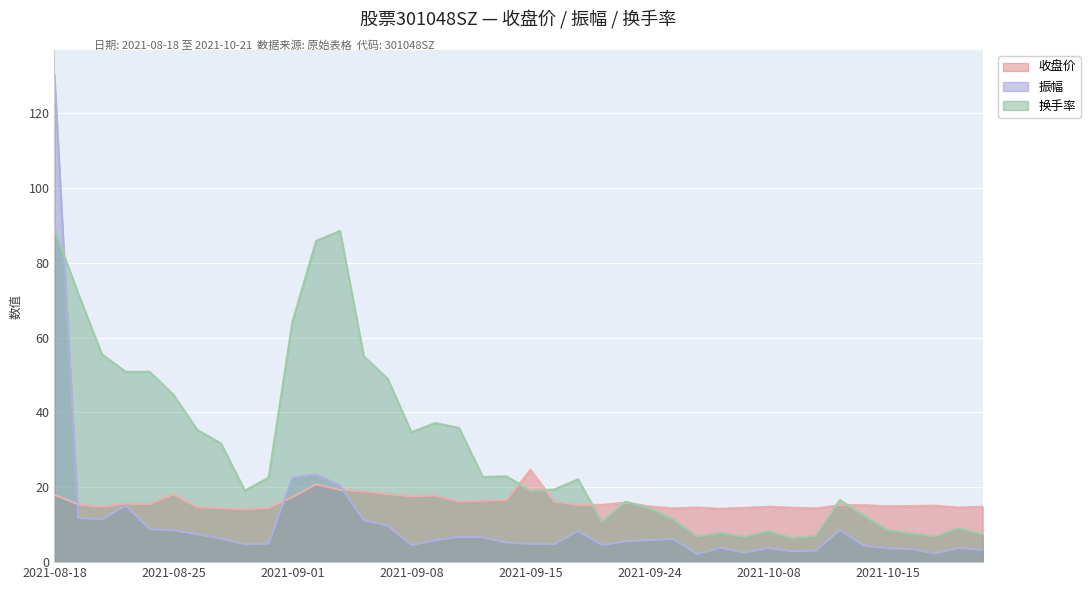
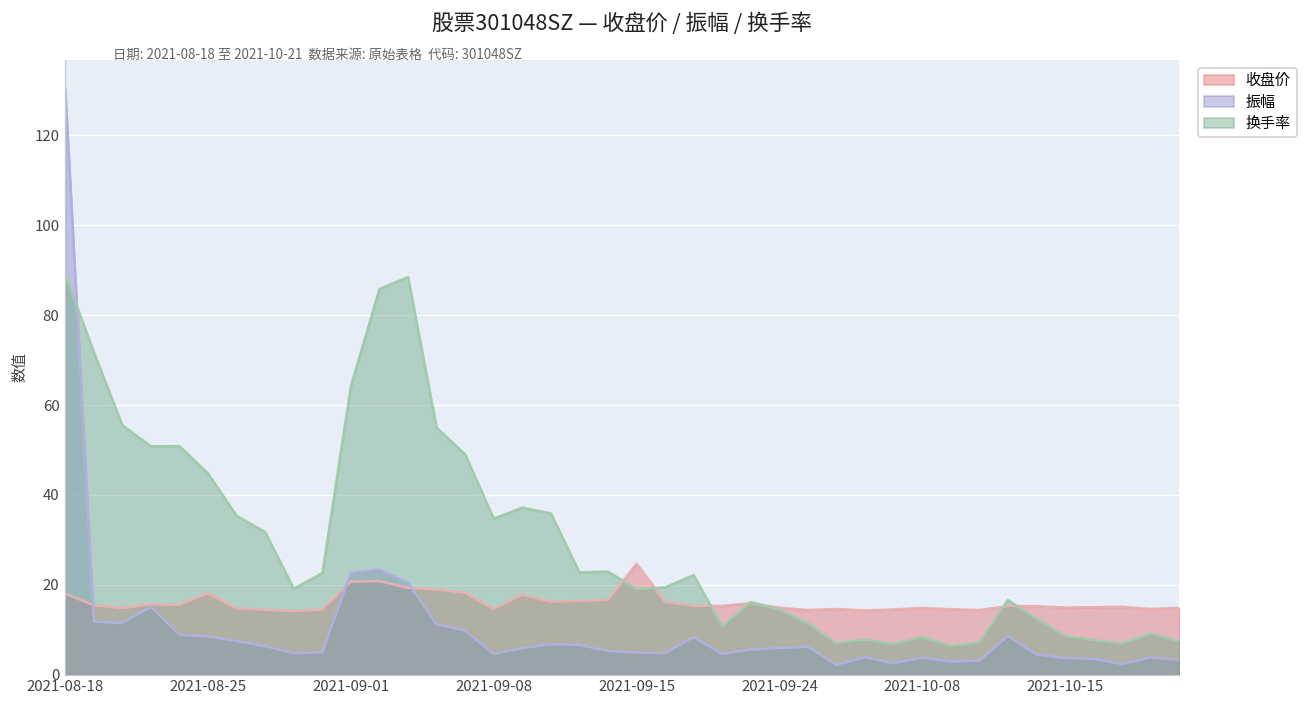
  {
    "收盘价": {
      "2021-08-18": 18,
      "2021-08-25": 18,
-     "2021-09-01": 17,
-     "2021-09-08": 18,
+     "2021-09-01": 21,
+     "2021-09-08": 15,
      "2021-09-15": 25,
      "2021-10-08": 15,
      "2021-10-15": 15
    }
  }
